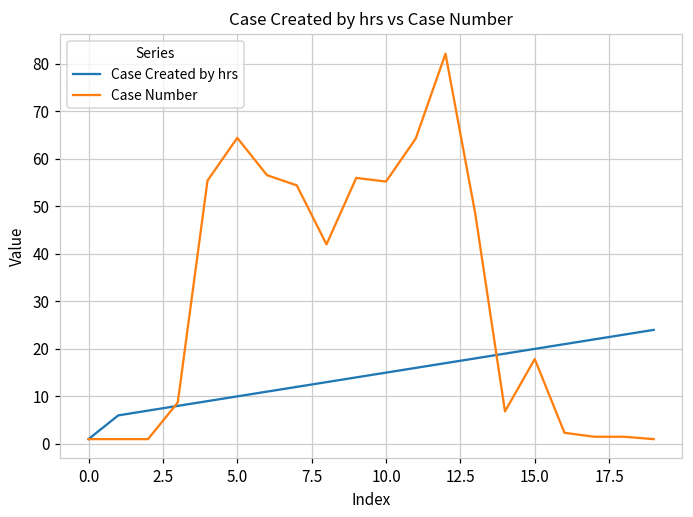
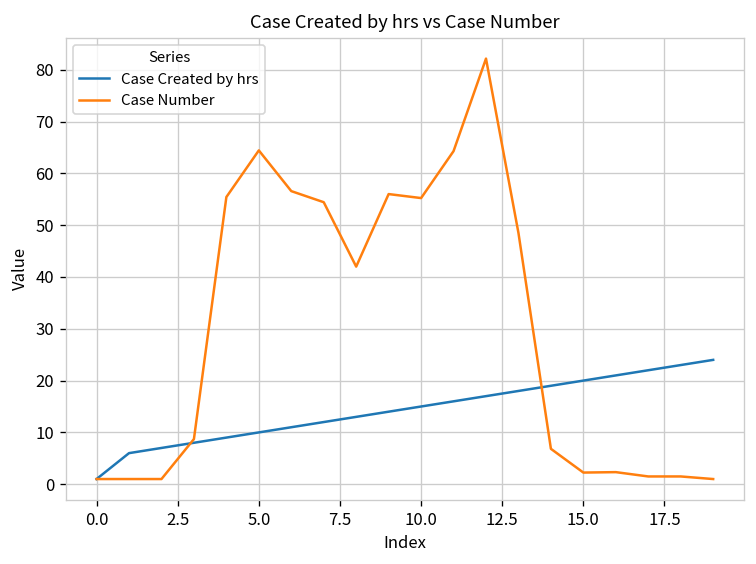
  {
    "Case Created by hrs": {
      "5.0": 10,
      "10.0": 15,
      "15.0": 20
    },
    "Case Number": {
      "5.0": 64,
      "10.0": 55,
-     "15.0": 18
+     "15.0": 2
    }
  }
